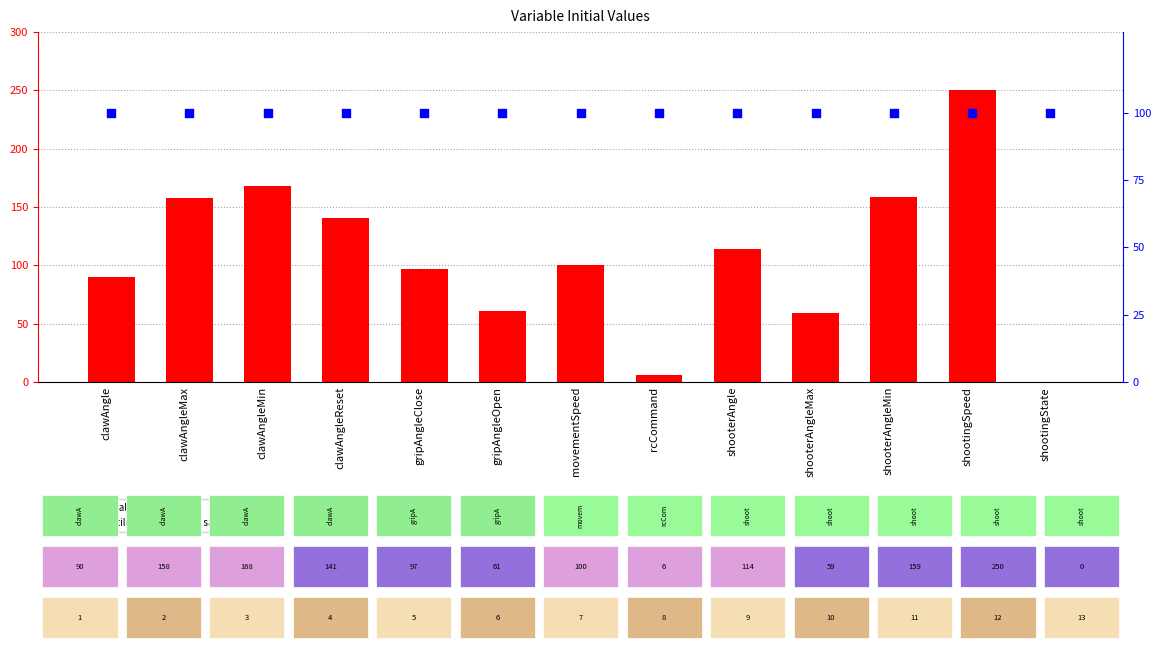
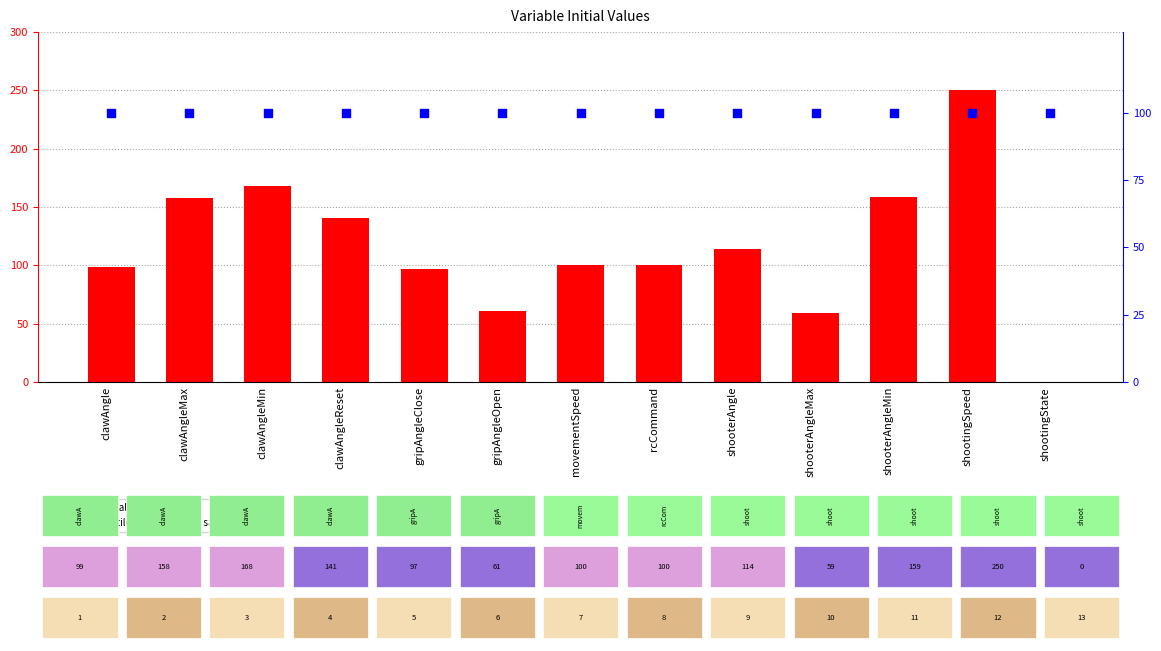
  {
    "Initial Value": {
-     "clawAngle": 90,
-     "rcCommand": 6
+     "clawAngle": 99,
+     "rcCommand": 100
    }
  }
